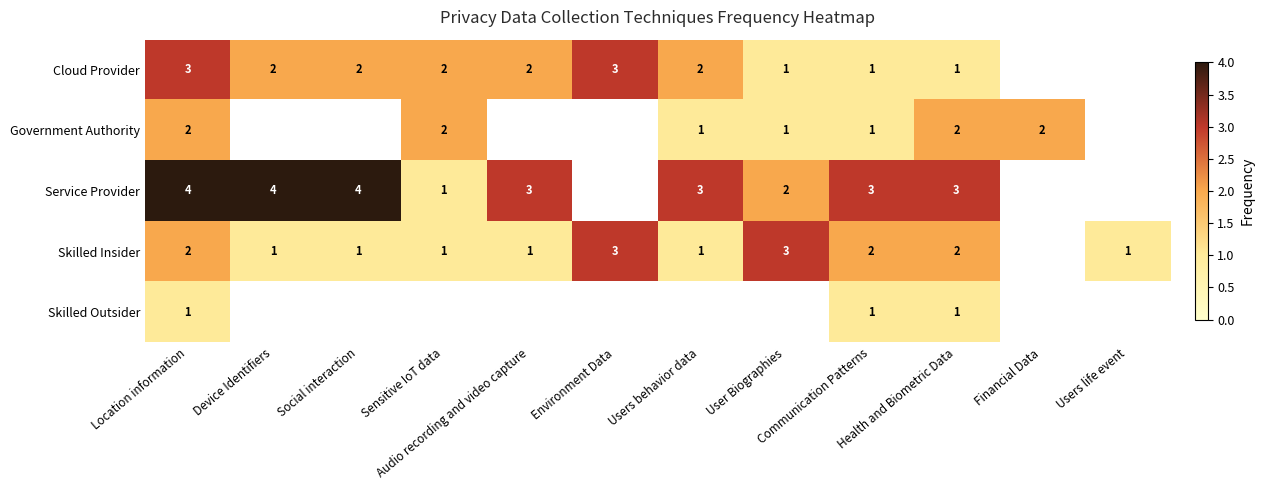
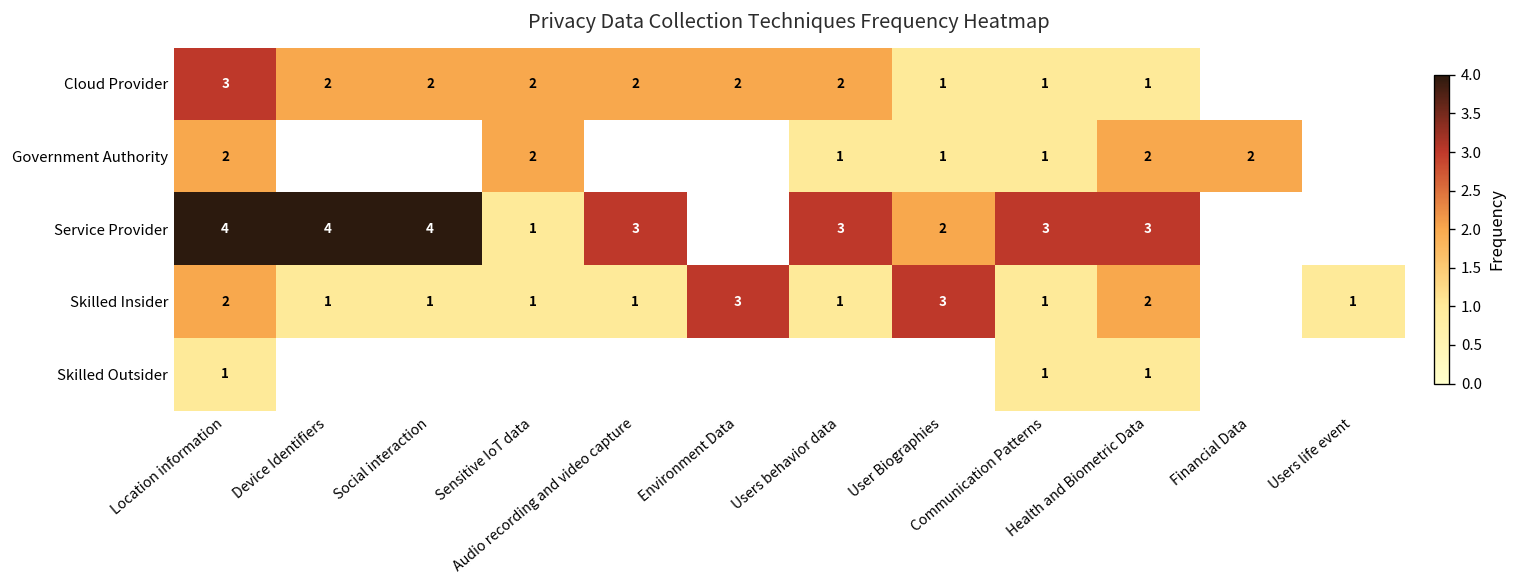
  {
    "Cloud Provider": {
      "Location information": 3,
      "Device Identifiers": 2,
      "Social interaction": 2,
      "Sensitive IoT data": 2,
      "Audio recording and video capture": 2,
-     "Environment Data": 3,
+     "Environment Data": 2,
      "Users behavior data": 2,
      "User Biographies": 1,
      "Communication Patterns": 1,
      "Health and Biometric Data": 1
    },
    "Government Authority": {
      "Location information": 2,
      "Sensitive IoT data": 2,
      "Users behavior data": 1,
      "User Biographies": 1,
      "Communication Patterns": 1,
      "Health and Biometric Data": 2,
      "Financial Data": 2
    },
    "Service Provider": {
      "Location information": 4,
      "Device Identifiers": 4,
      "Social interaction": 4,
      "Sensitive IoT data": 1,
      "Audio recording and video capture": 3,
      "Users behavior data": 3,
      "User Biographies": 2,
      "Communication Patterns": 3,
      "Health and Biometric Data": 3
    },
    "Skilled Insider": {
      "Location information": 2,
      "Device Identifiers": 1,
      "Social interaction": 1,
      "Sensitive IoT data": 1,
      "Audio recording and video capture": 1,
      "Environment Data": 3,
      "Users behavior data": 1,
      "User Biographies": 3,
-     "Communication Patterns": 2,
+     "Communication Patterns": 1,
      "Health and Biometric Data": 2,
      "Users life event": 1
    },
    "Skilled Outsider": {
      "Location information": 1,
      "Communication Patterns": 1,
      "Health and Biometric Data": 1
    }
  }
